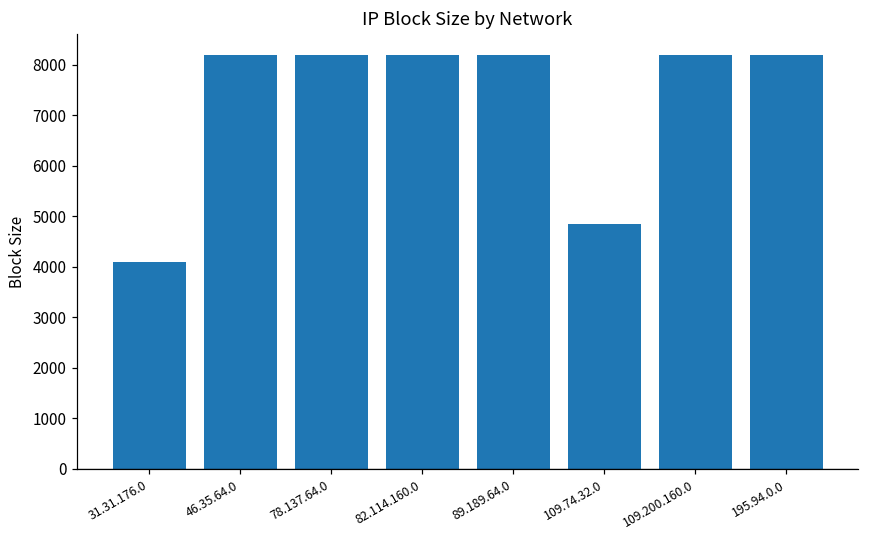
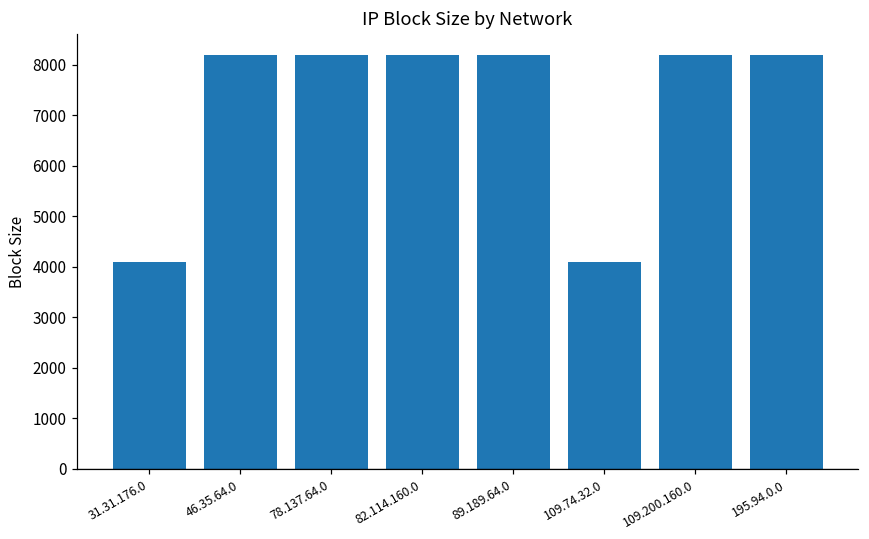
  {
    "31.31.176.0": 4100,
    "46.35.64.0": 8200,
    "78.137.64.0": 8200,
    "82.114.160.0": 8200,
    "89.189.64.0": 8200,
-   "109.74.32.0": 4900,
+   "109.74.32.0": 4100,
    "109.200.160.0": 8200,
    "195.94.0.0": 8200
  }
